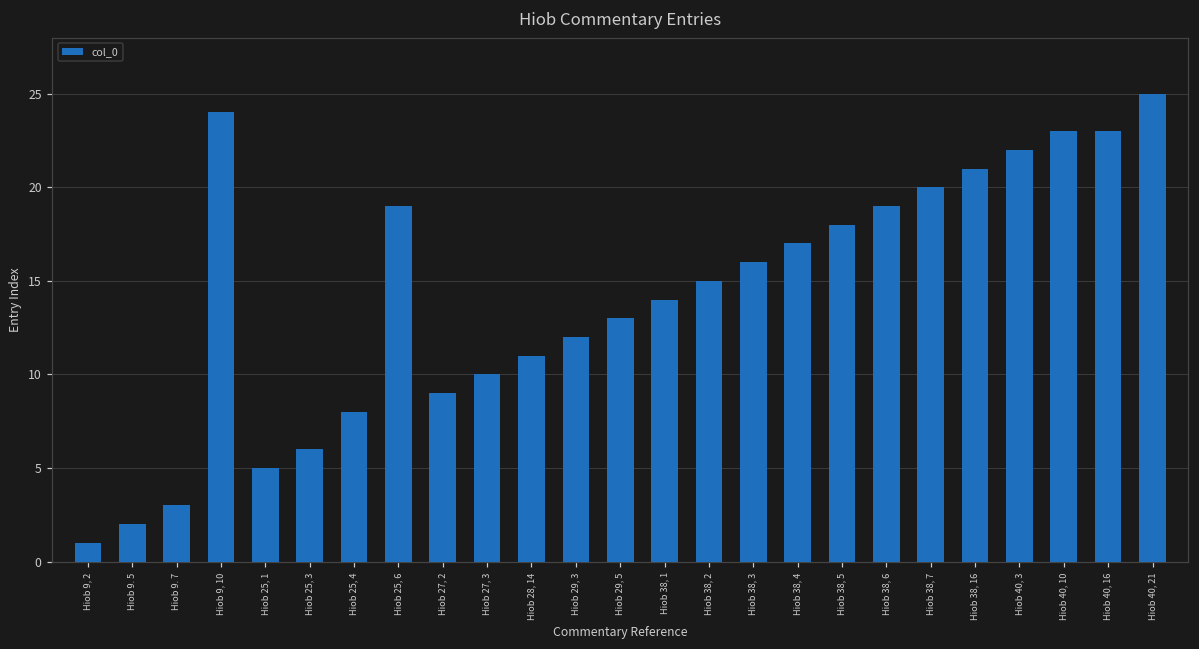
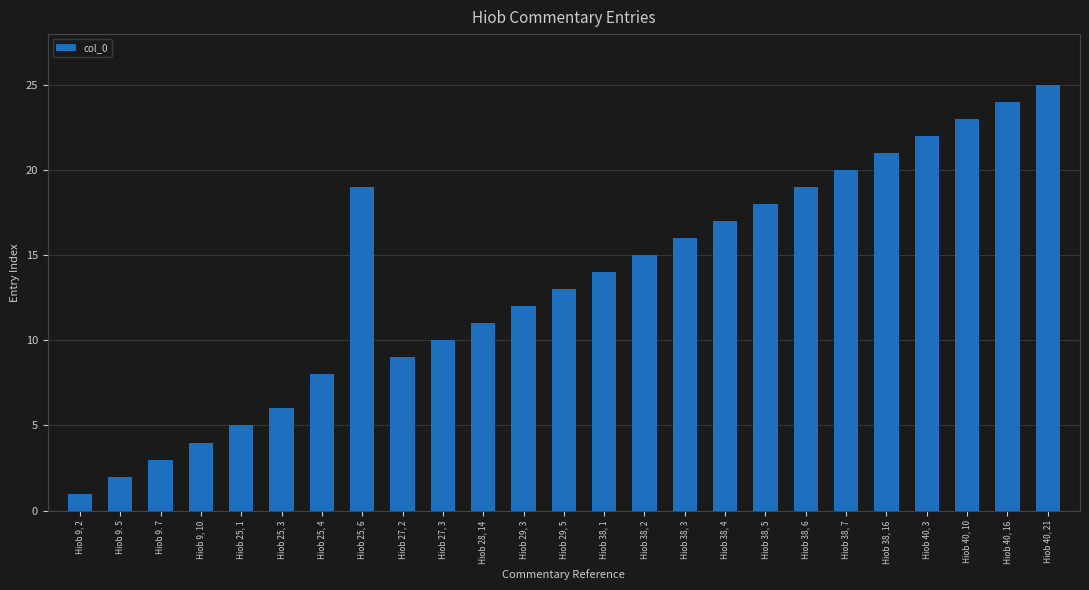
  {
    "Hiob 9, 2": 1,
    "Hiob 9. 5": 2,
    "Hiob 9. 7": 3,
-   "Hiob 9, 10": 24,
+   "Hiob 9, 10": 4,
    "Hiob 25, 1": 5,
    "Hiob 25, 3": 6,
    "Hiob 25, 4": 8,
    "Hiob 25, 6": 19,
    "Hiob 27, 2": 9,
    "Hiob 27, 3": 10,
    "Hiob 28, 14": 11,
    "Hiob 29, 3": 12,
    "Hiob 29, 5": 13,
    "Hiob 38, 1": 14,
    "Hiob 38, 2": 15,
    "Hiob 38, 3": 16,
    "Hiob 38, 4": 17,
    "Hiob 38, 5": 18,
    "Hiob 38, 6": 19,
    "Hiob 38, 7": 20,
    "Hiob 38, 16": 21,
    "Hiob 40, 3": 22,
    "Hiob 40, 10": 23,
-   "Hiob 40, 16": 23,
+   "Hiob 40, 16": 24,
    "Hiob 40, 21": 25
  }
